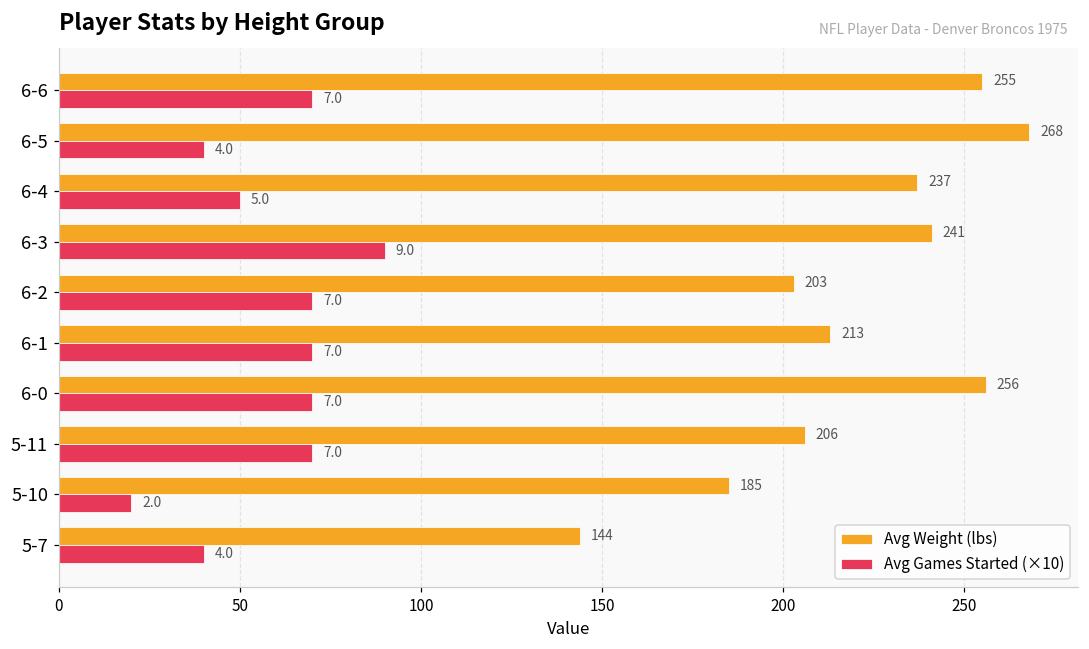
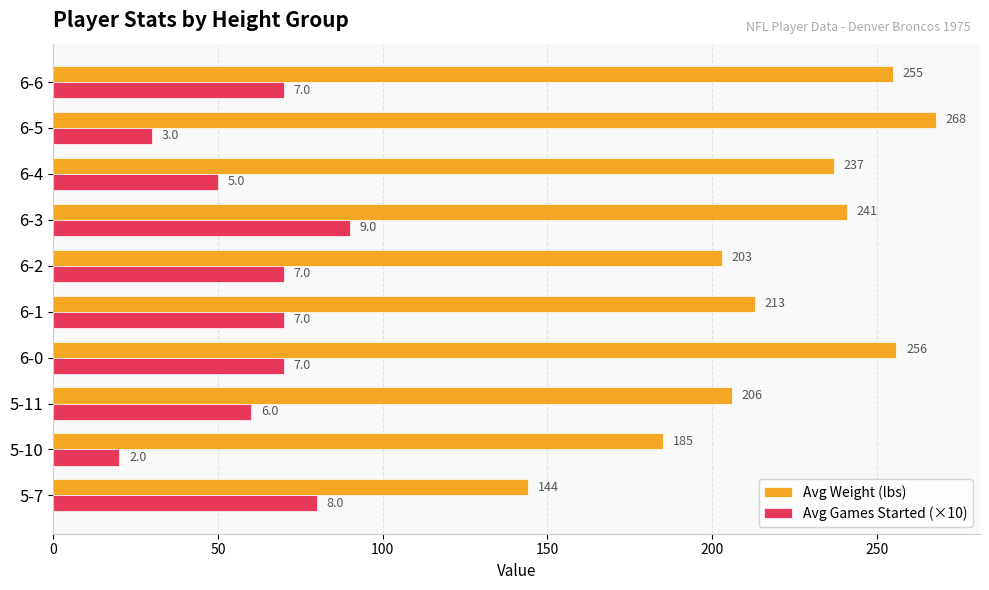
  {
    "Avg Weight (lbs)": {
      "6-6": 255,
      "6-5": 268,
      "6-4": 237,
      "6-3": 241,
      "6-2": 203,
      "6-1": 213,
      "6-0": 256,
      "5-11": 206,
      "5-10": 185,
      "5-7": 144
    },
    "Avg Games Started (×10)": {
-     "6-5": 4.0,
-     "5-11": 7.0,
-     "5-7": 4.0
+     "6-5": 3.0,
+     "5-11": 6.0,
+     "5-7": 8.0
    }
  }
